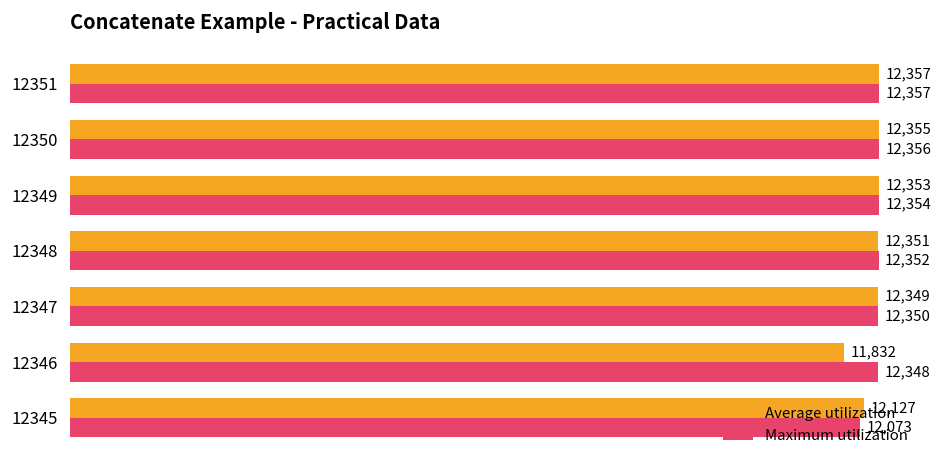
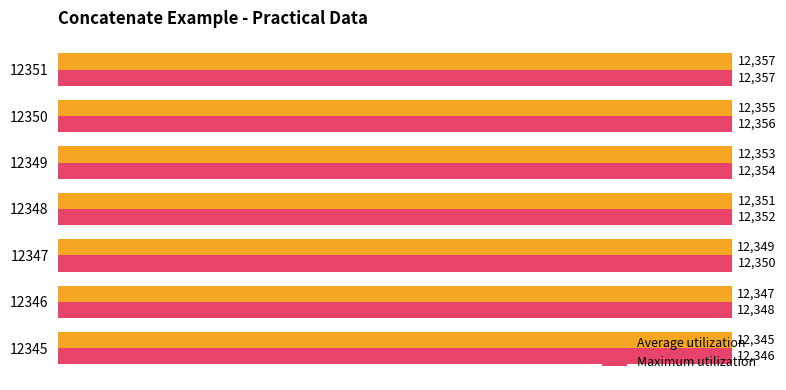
  {
    "Average utilization": {
      "12351": "12,357",
      "12350": "12,355",
      "12349": "12,353",
      "12348": "12,351",
      "12347": "12,349",
-     "12346": "11,832",
-     "12345": "12,127"
+     "12346": "12,347",
+     "12345": "12,345"
    },
    "Maximum utilization": {
      "12351": "12,357",
      "12350": "12,356",
      "12349": "12,354",
      "12348": "12,352",
      "12347": "12,350",
      "12346": "12,348",
-     "12345": "12,073"
+     "12345": "12,346"
    }
  }
